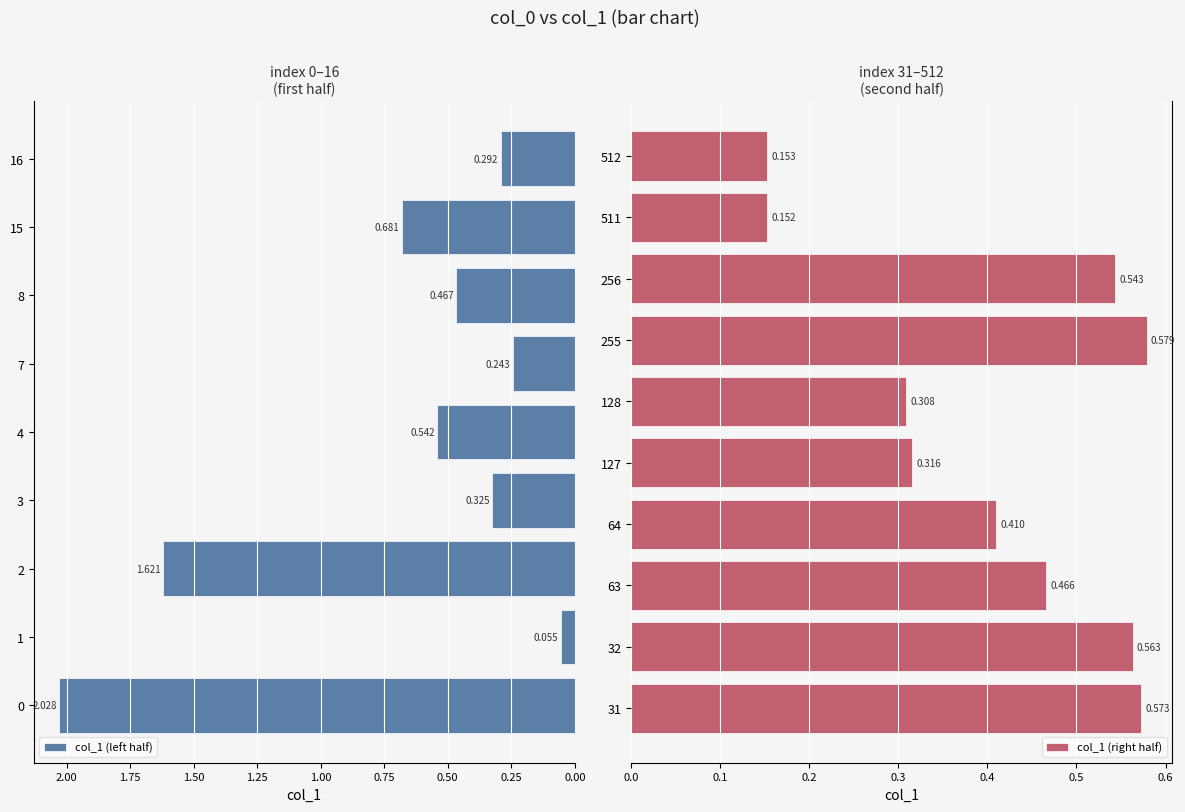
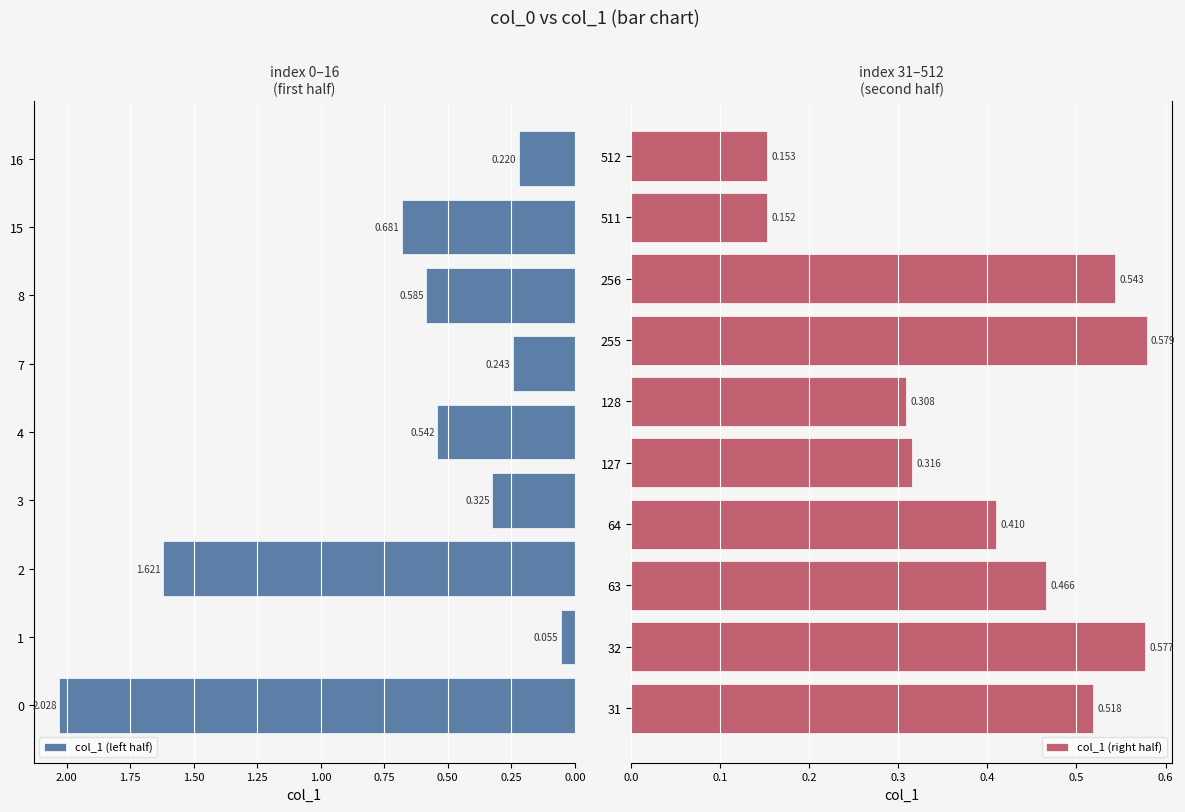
  {
    "index 0–16 (first half)": {
-     "16": 0.292,
+     "16": 0.220,
      "15": 0.681,
-     "8": 0.467,
+     "8": 0.585,
      "7": 0.243,
      "4": 0.542,
      "3": 0.325,
      "2": 1.621,
      "1": 0.055,
      "0": 2.028
    },
    "index 31–512 (second half)": {
      "512": 0.153,
      "511": 0.152,
      "256": 0.543,
      "255": 0.579,
      "128": 0.308,
      "127": 0.316,
      "64": 0.410,
      "63": 0.466,
-     "32": 0.563,
-     "31": 0.573
+     "32": 0.577,
+     "31": 0.518
    }
  }
